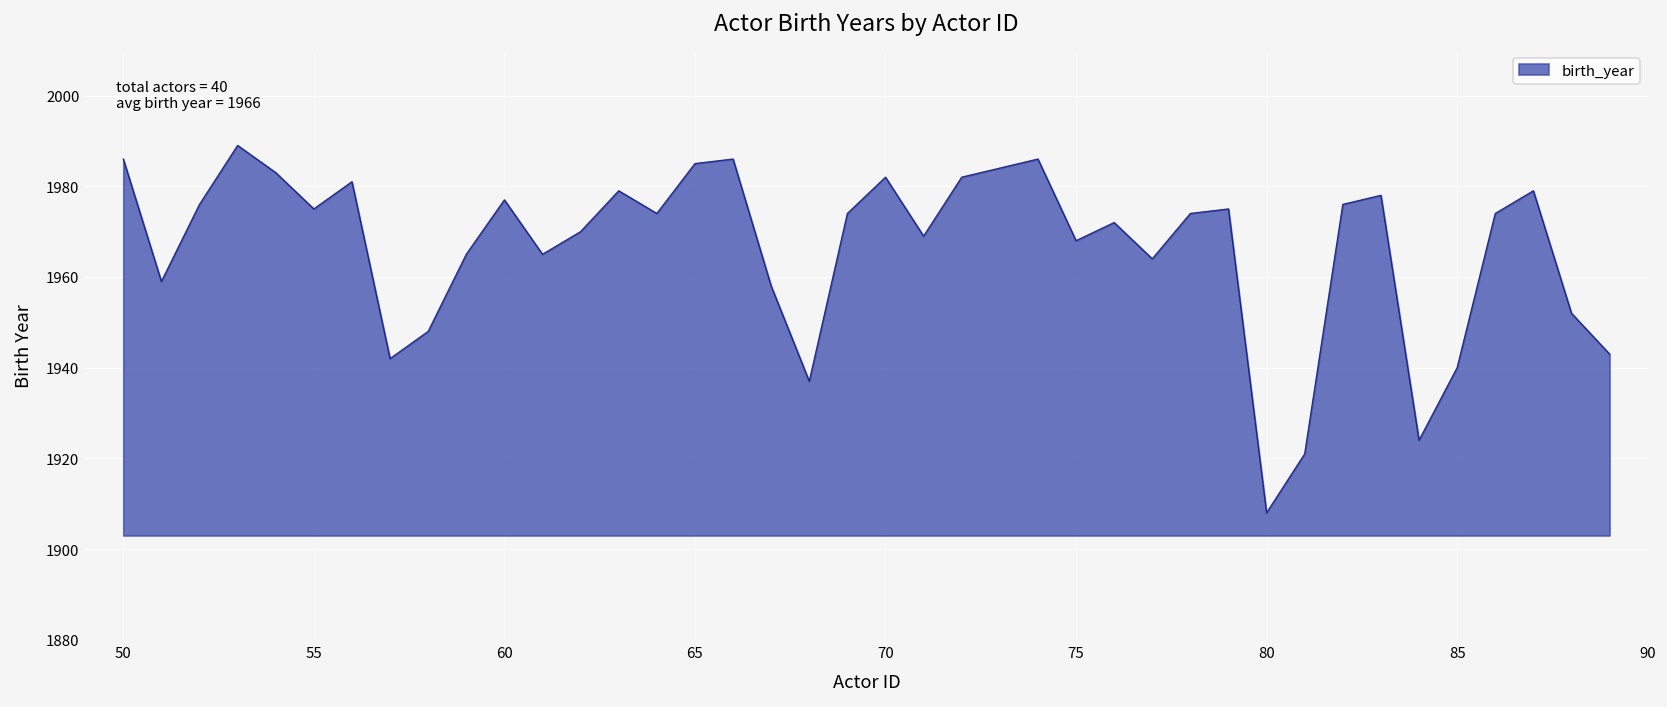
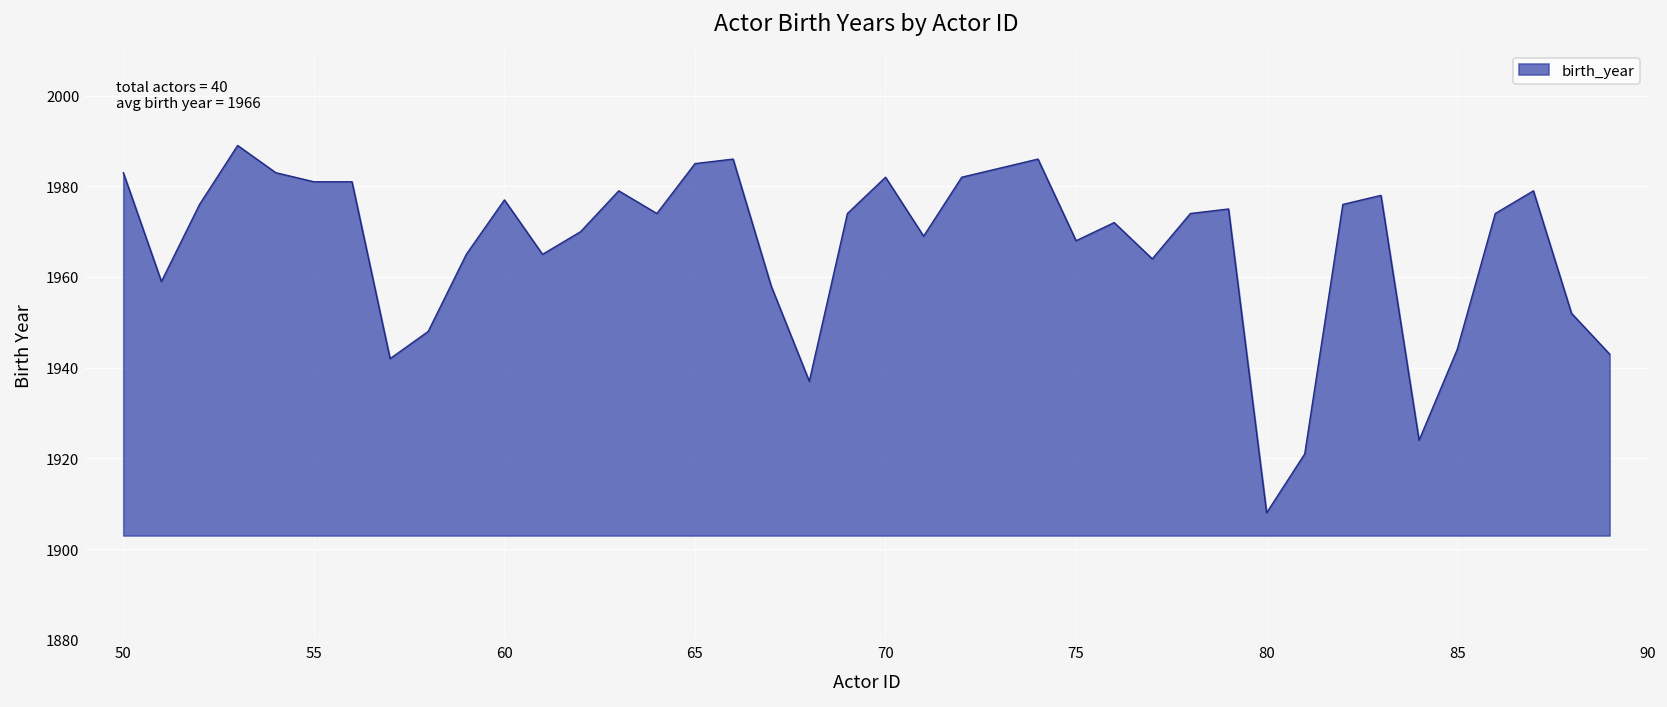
  {
-   "50": 1986,
-   "55": 1975,
+   "50": 1983,
+   "55": 1981,
    "60": 1977,
    "65": 1985,
    "70": 1982,
    "75": 1968,
    "80": 1908,
-   "85": 1940
+   "85": 1944
  }
